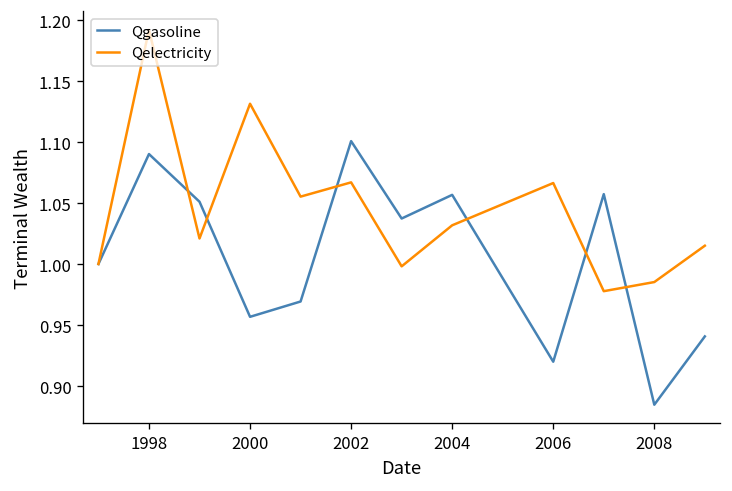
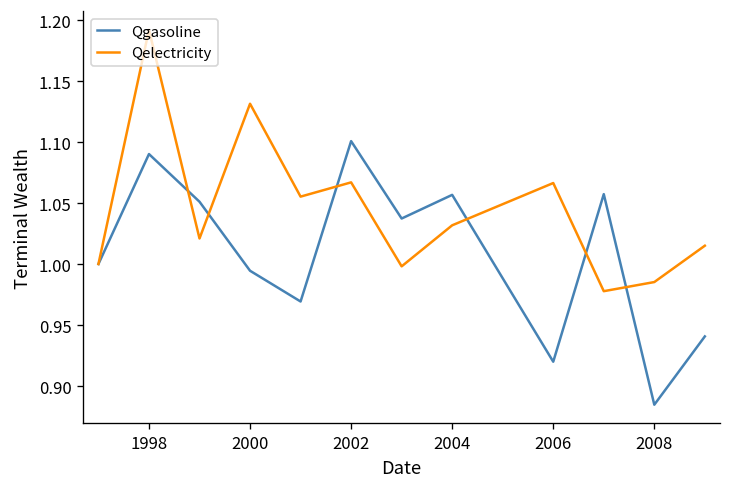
  {
    "Qgasoline": {
      "1998": 1.090,
-     "2000": 0.957,
+     "2000": 0.994,
      "2002": 1.101,
      "2004": 1.057,
      "2006": 0.920,
      "2008": 0.885
    },
    "Qelectricity": {
      "2000": 1.131,
      "2002": 1.067,
      "2004": 1.032,
      "2006": 1.066,
      "2008": 0.985
    }
  }
